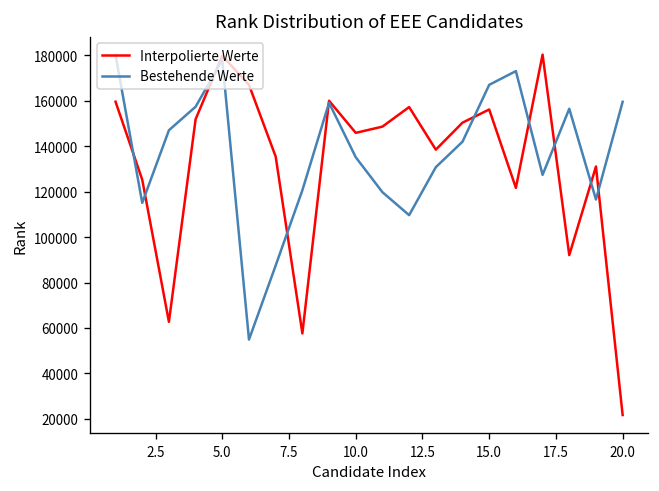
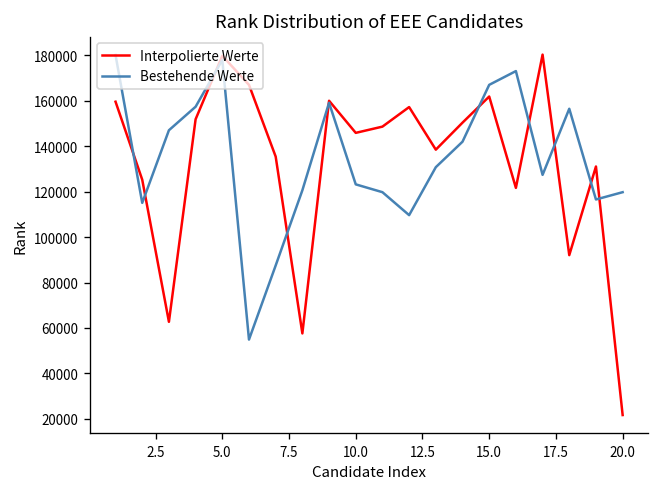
  {
    "Interpolierte Werte": {
      "10.0": 146000,
-     "15.0": 156000,
+     "15.0": 162000,
      "20.0": 22000
    },
    "Bestehende Werte": {
-     "10.0": 135000,
+     "10.0": 123000,
      "15.0": 167000,
-     "20.0": 160000
+     "20.0": 120000
    }
  }
